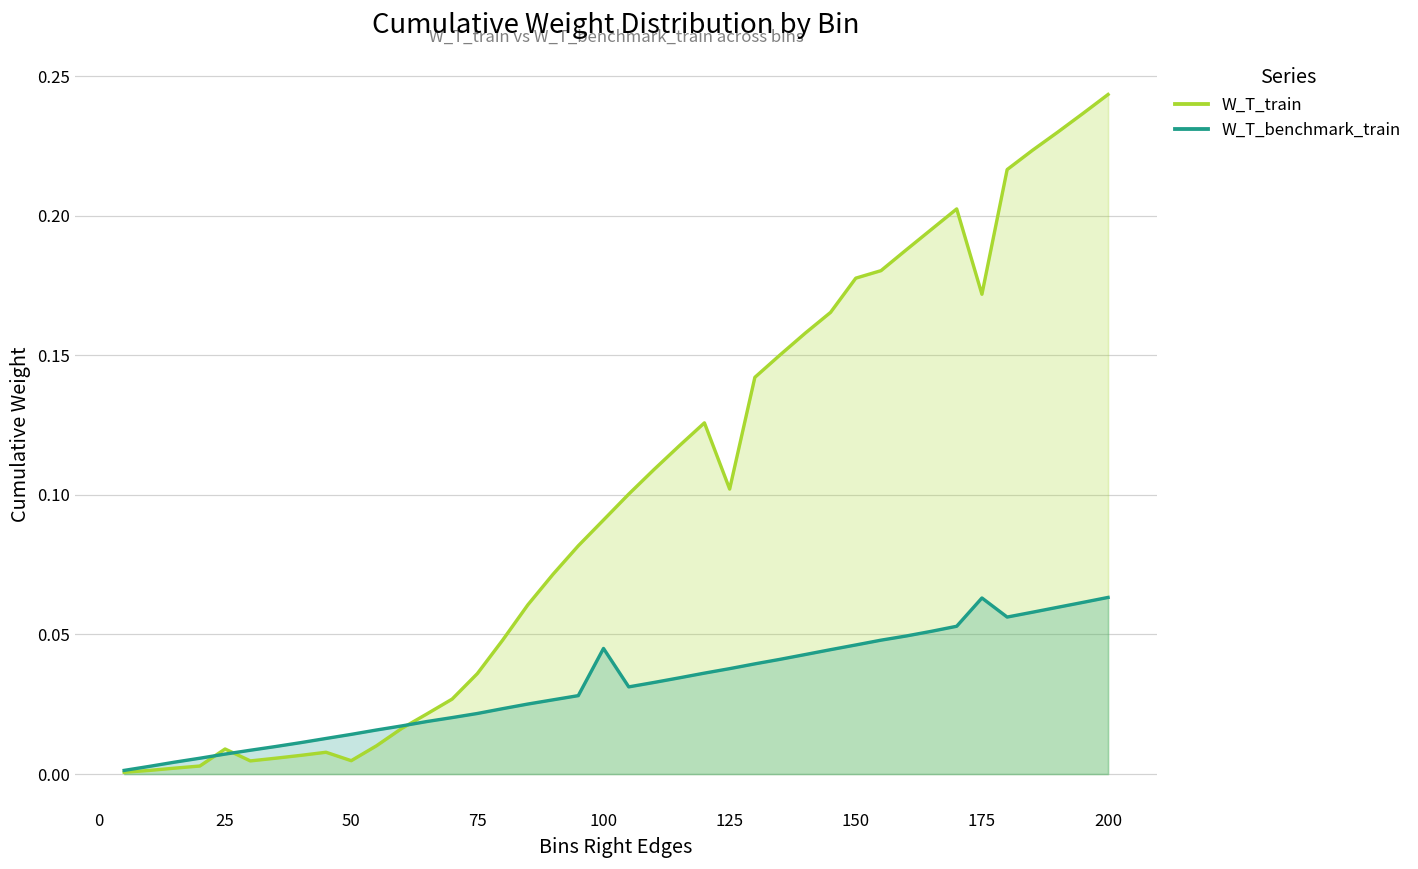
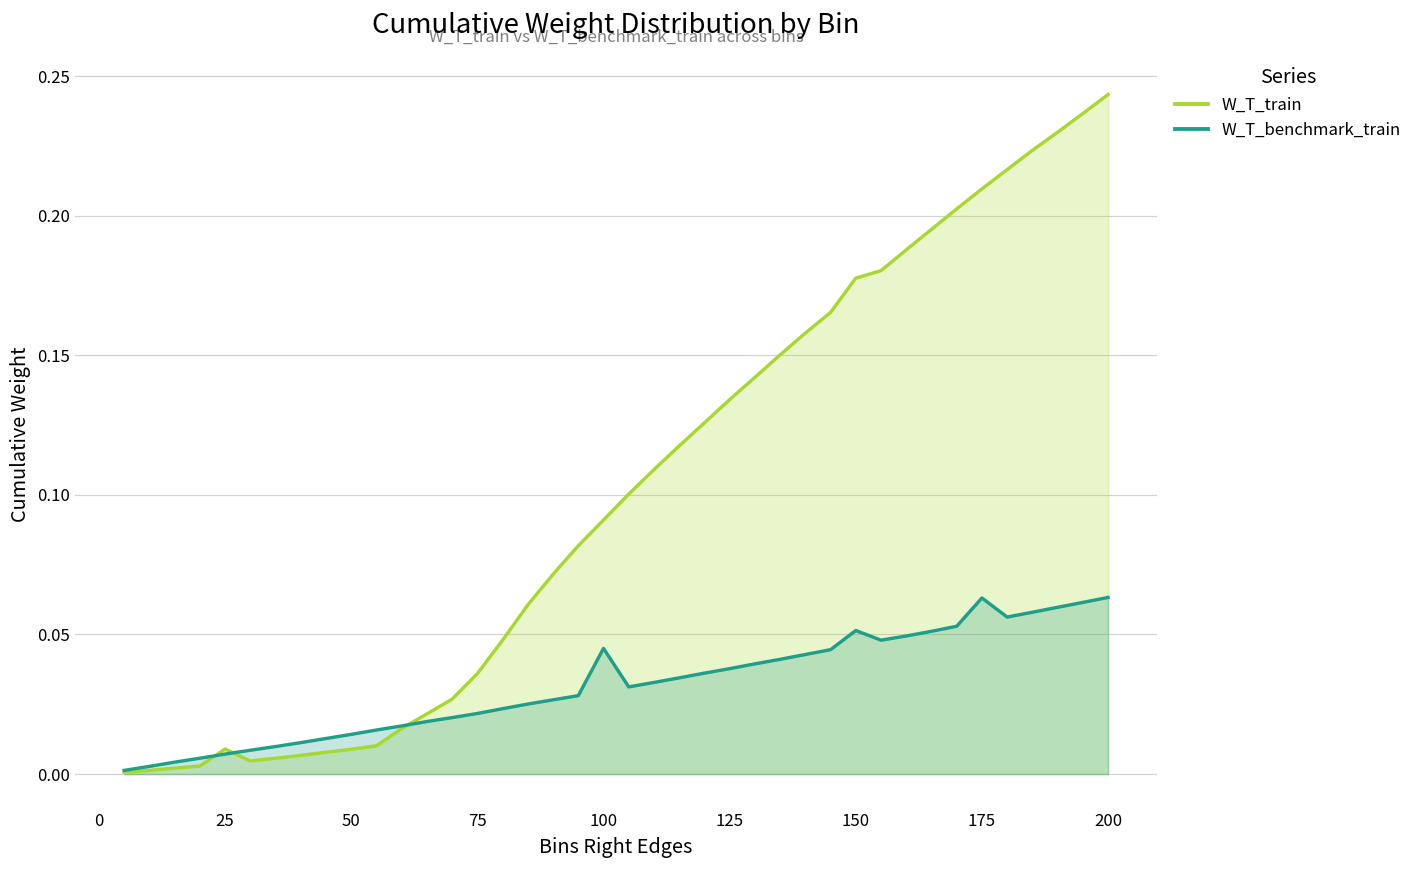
  {
    "W_T_train": {
      "25": 0.009,
-     "50": 0.005,
+     "50": 0.009,
      "75": 0.036,
      "100": 0.091,
-     "125": 0.102,
+     "125": 0.134,
      "150": 0.178,
-     "175": 0.172,
+     "175": 0.210,
      "200": 0.243
    },
    "W_T_benchmark_train": {
      "25": 0.007,
      "50": 0.014,
      "75": 0.022,
      "100": 0.045,
      "125": 0.038,
-     "150": 0.046,
+     "150": 0.051,
      "175": 0.063,
      "200": 0.063
    }
  }
